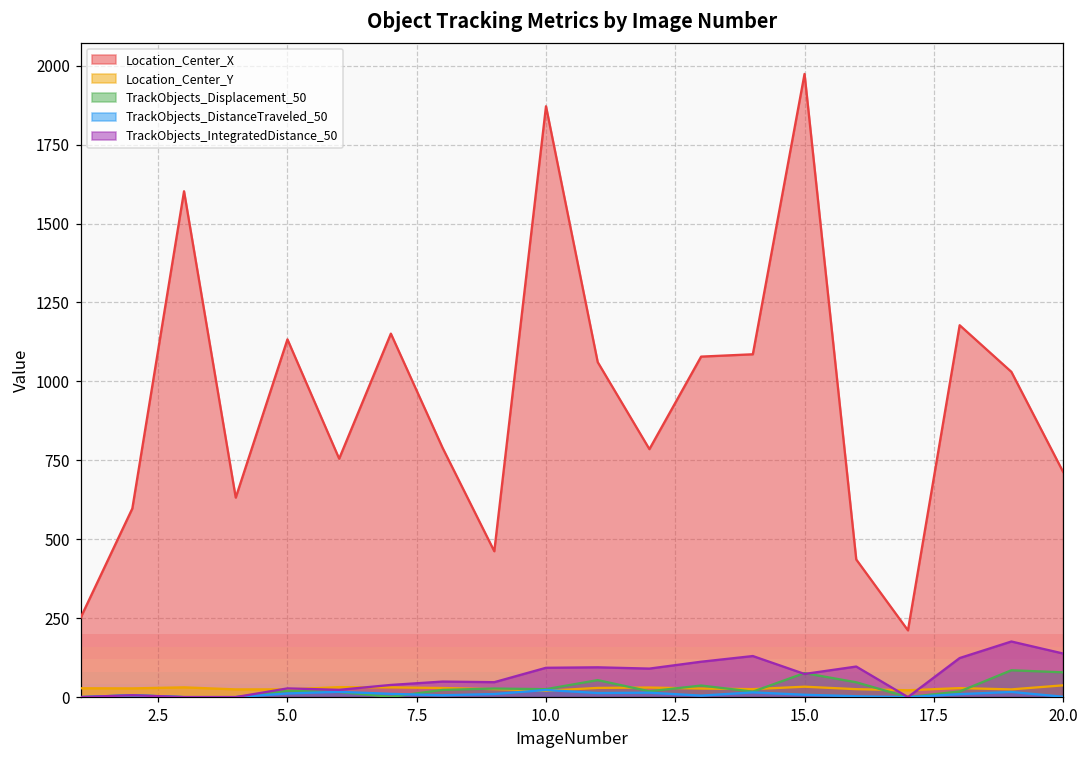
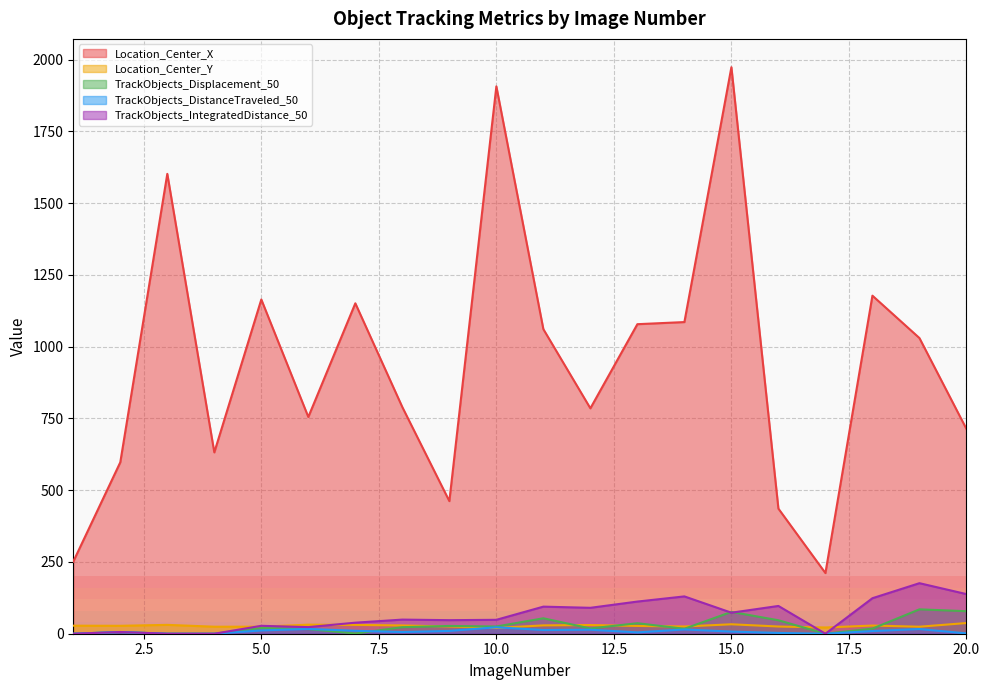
  {
    "Location_Center_X": {
-     "5.0": 1130,
-     "10.0": 1870,
+     "5.0": 1160,
+     "10.0": 1910,
      "15.0": 1970,
      "20.0": 710
    },
    "Location_Center_Y": {
      "15.0": 30,
      "20.0": 40
    },
    "TrackObjects_Displacement_50": {
      "20.0": 80
    },
    "TrackObjects_DistanceTraveled_50": {
      "15.0": 10,
      "20.0": 0
    },
    "TrackObjects_IntegratedDistance_50": {
-     "10.0": 90,
+     "10.0": 50,
      "20.0": 140
    }
  }
